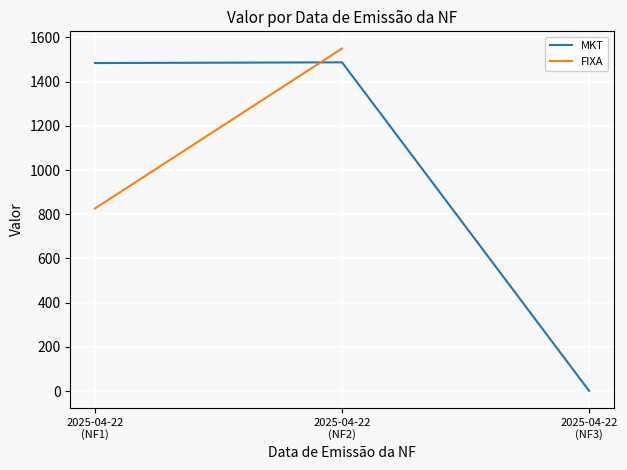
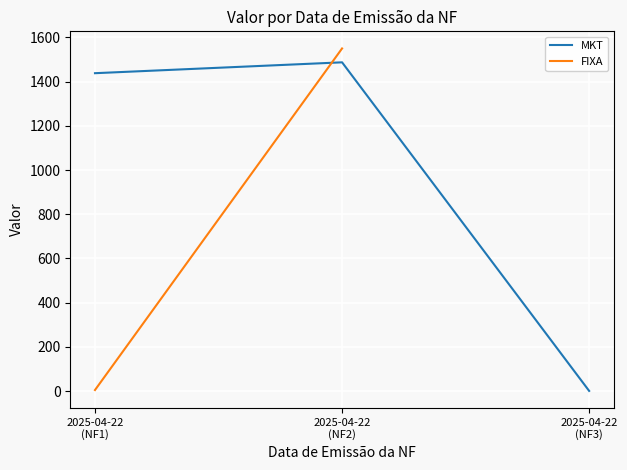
  {
    "MKT": {
-     "2025-04-22 (NF1)": 1480,
+     "2025-04-22 (NF1)": 1440,
      "2025-04-22 (NF2)": 1490,
      "2025-04-22 (NF3)": 0
    },
    "FIXA": {
-     "2025-04-22 (NF1)": 830,
+     "2025-04-22 (NF1)": 10,
      "2025-04-22 (NF2)": 1550
    }
  }
